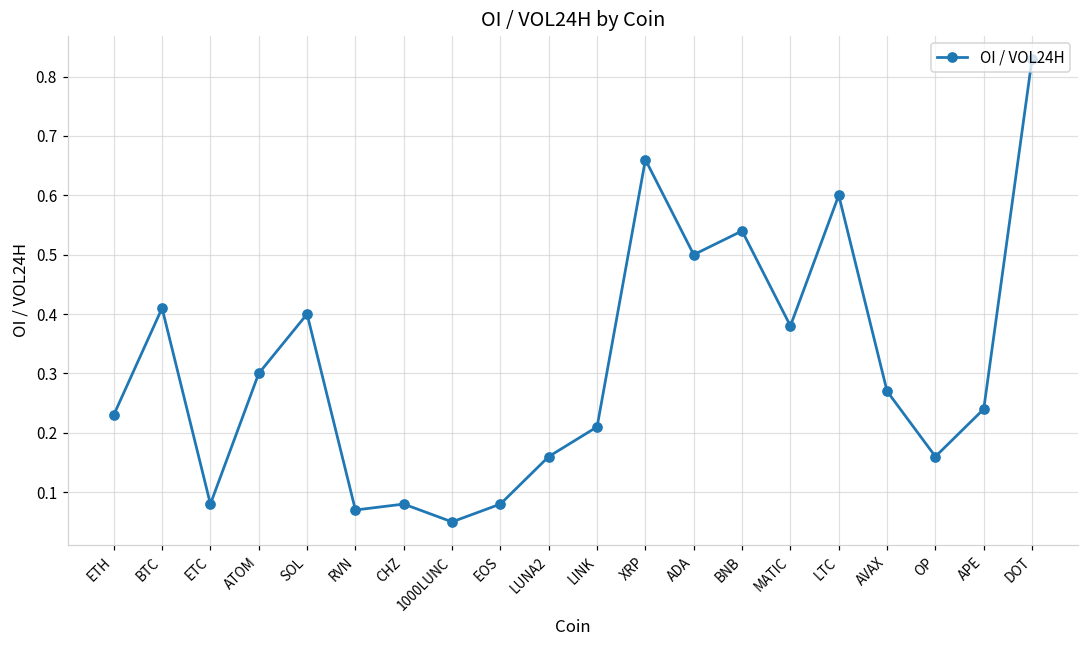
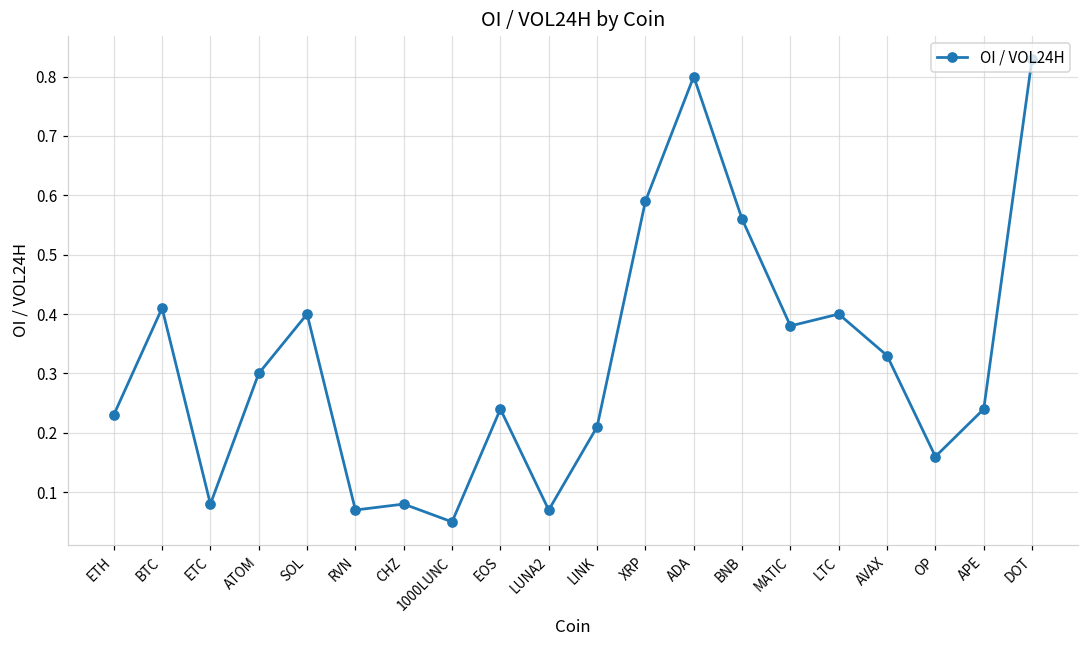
  {
    "ETH": 0.23,
    "BTC": 0.41,
    "ETC": 0.08,
    "ATOM": 0.30,
    "SOL": 0.40,
    "RVN": 0.07,
    "CHZ": 0.08,
    "1000LUNC": 0.05,
-   "EOS": 0.08,
-   "LUNA2": 0.16,
+   "EOS": 0.24,
+   "LUNA2": 0.07,
    "LINK": 0.21,
-   "XRP": 0.66,
-   "ADA": 0.5,
-   "BNB": 0.54,
+   "XRP": 0.59,
+   "ADA": 0.8,
+   "BNB": 0.56,
    "MATIC": 0.38,
-   "LTC": 0.6,
-   "AVAX": 0.27,
+   "LTC": 0.4,
+   "AVAX": 0.33,
    "OP": 0.16,
    "APE": 0.24
  }
